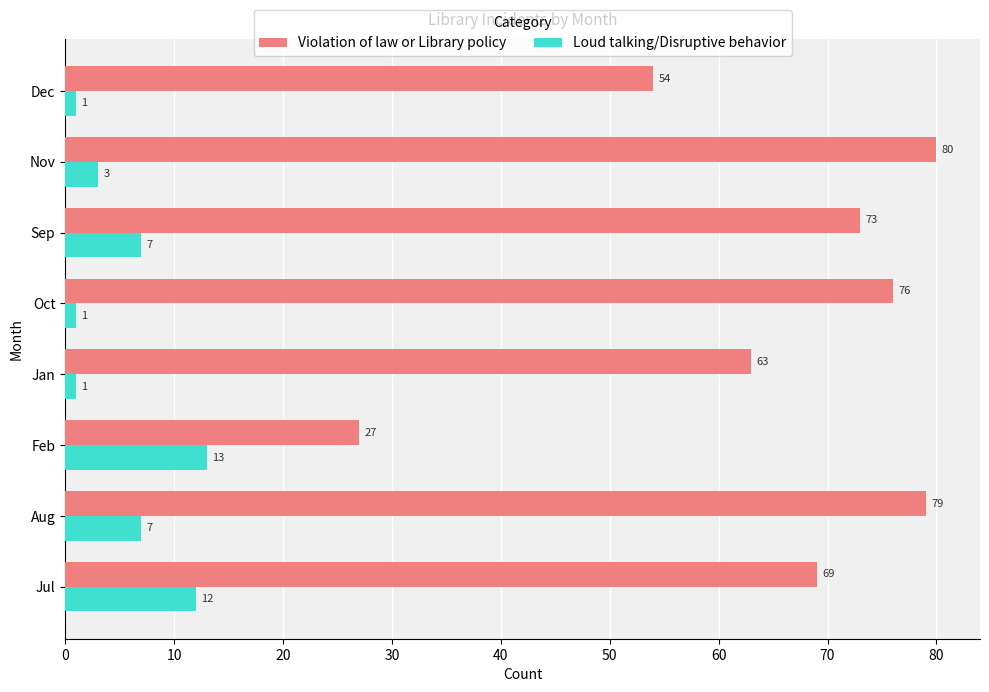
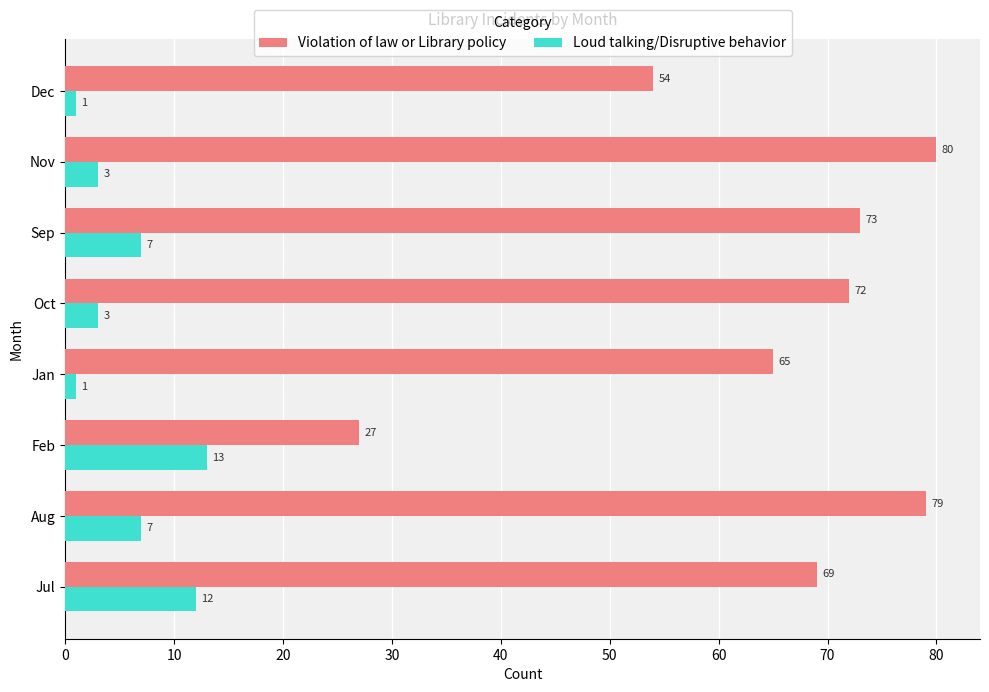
  {
    "Violation of law or Library policy": {
      "Dec": 54,
      "Nov": 80,
      "Sep": 73,
-     "Oct": 76,
-     "Jan": 63,
+     "Oct": 72,
+     "Jan": 65,
      "Feb": 27,
      "Aug": 79,
      "Jul": 69
    },
    "Loud talking/Disruptive behavior": {
      "Dec": 1,
      "Nov": 3,
      "Sep": 7,
-     "Oct": 1,
+     "Oct": 3,
      "Jan": 1,
      "Feb": 13,
      "Aug": 7,
      "Jul": 12
    }
  }
